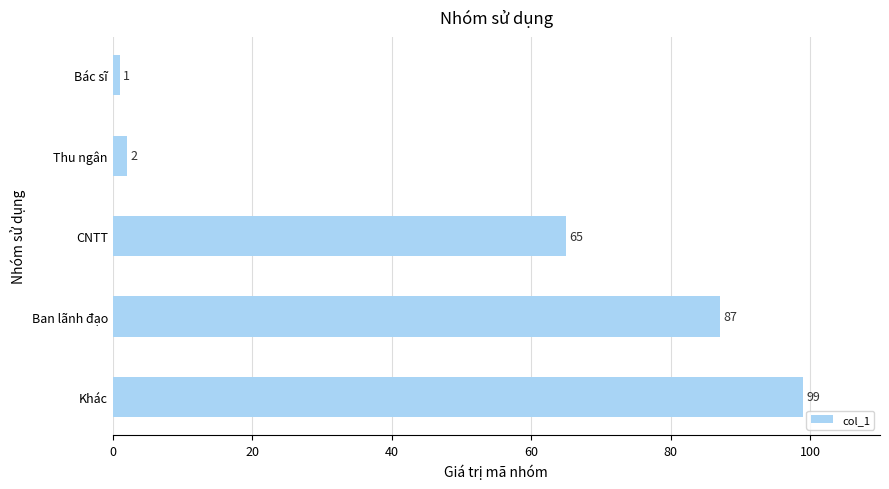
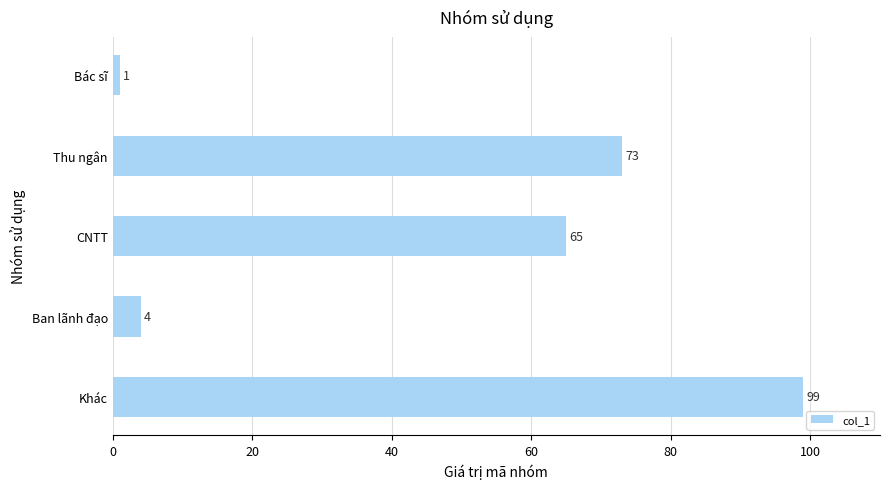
  {
    "Bác sĩ": 1,
-   "Thu ngân": 2,
+   "Thu ngân": 73,
    "CNTT": 65,
-   "Ban lãnh đạo": 87,
+   "Ban lãnh đạo": 4,
    "Khác": 99
  }
